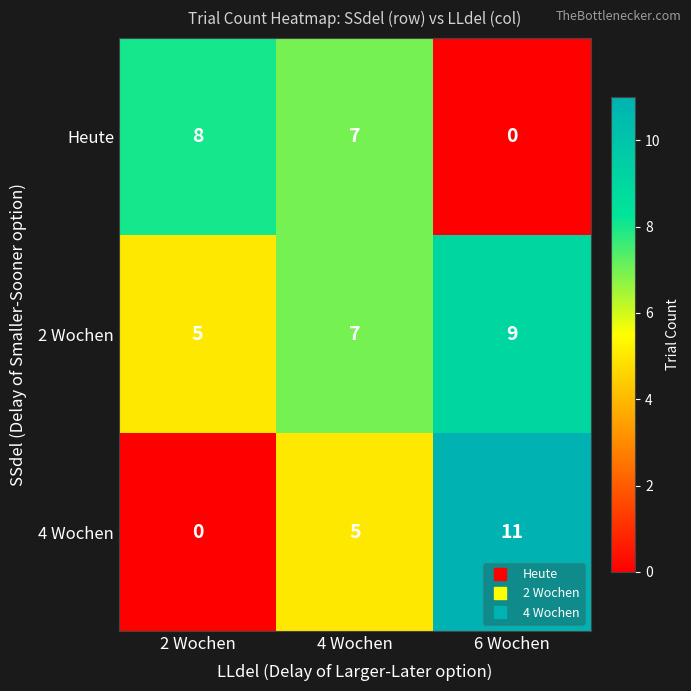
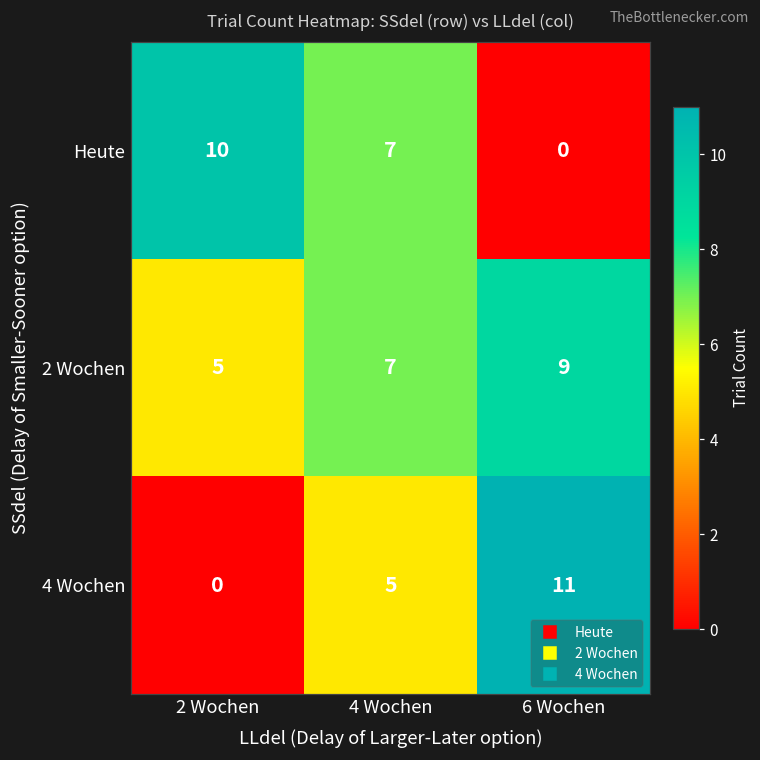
  {
    "Heute": {
-     "2 Wochen": 8,
+     "2 Wochen": 10,
      "4 Wochen": 7,
      "6 Wochen": 0
    },
    "2 Wochen": {
      "2 Wochen": 5,
      "4 Wochen": 7,
      "6 Wochen": 9
    },
    "4 Wochen": {
      "2 Wochen": 0,
      "4 Wochen": 5,
      "6 Wochen": 11
    }
  }
